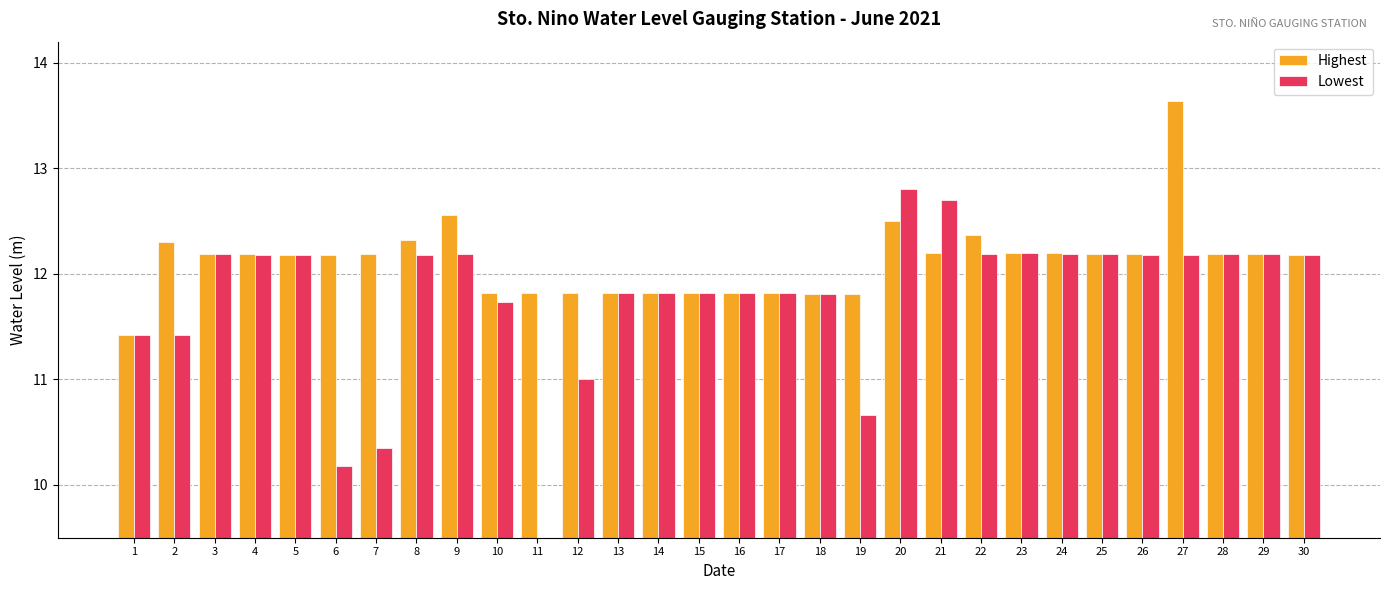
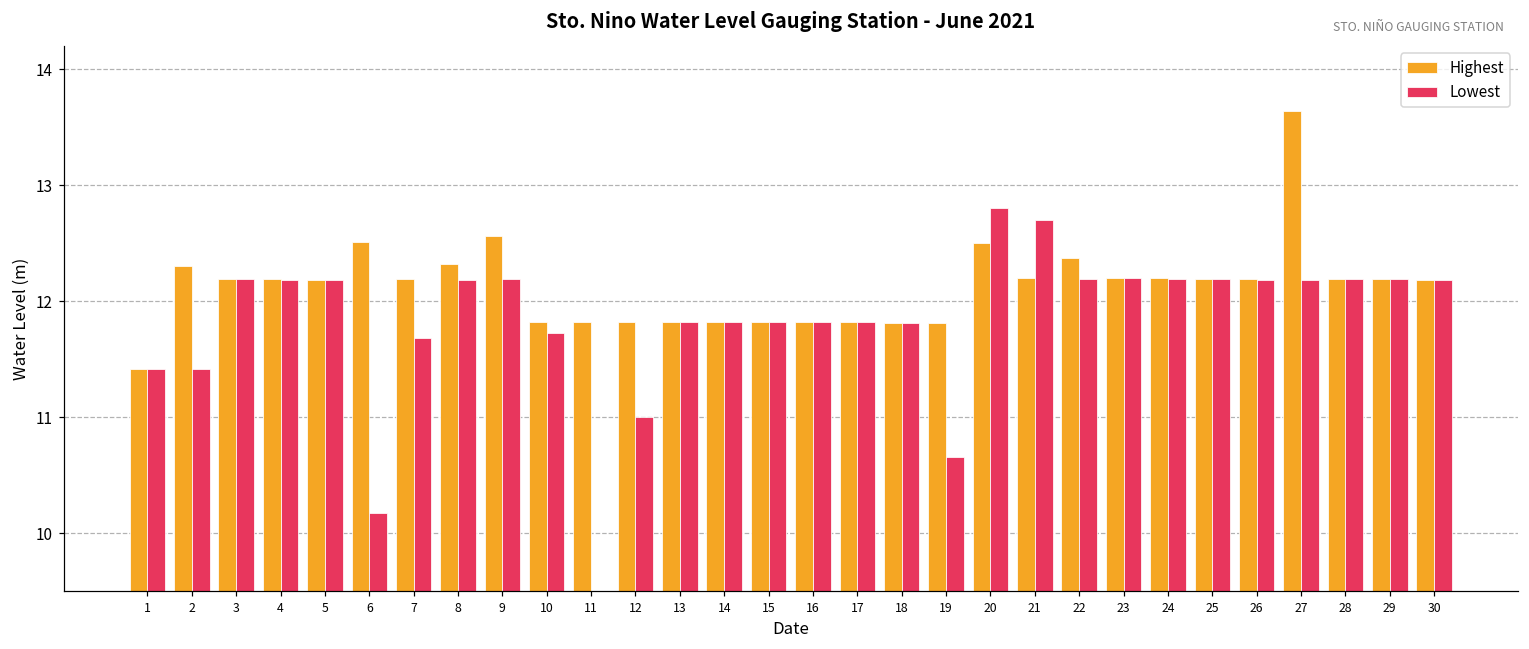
  {
    "Highest": {
      "1": 11.42,
      "2": 12.30,
      "3": 12.19,
      "4": 12.19,
      "5": 12.18,
-     "6": 12.18,
+     "6": 12.51,
      "7": 12.19,
      "8": 12.32,
      "9": 12.56,
      "10": 11.82,
      "11": 11.82,
      "12": 11.82,
      "13": 11.82,
      "14": 11.82,
      "15": 11.82,
      "16": 11.82,
      "17": 11.82,
      "18": 11.81,
      "19": 11.81,
      "20": 12.50,
      "21": 12.20,
      "22": 12.37,
      "23": 12.20,
      "24": 12.20,
      "25": 12.19,
      "26": 12.19,
      "27": 13.64,
      "28": 12.19,
      "29": 12.19,
      "30": 12.18
    },
    "Lowest": {
      "1": 11.42,
      "2": 11.42,
      "3": 12.19,
      "4": 12.18,
      "5": 12.18,
      "6": 10.18,
-     "7": 10.35,
+     "7": 11.68,
      "8": 12.18,
      "9": 12.19,
      "10": 11.73,
      "12": 11.00,
      "13": 11.82,
      "14": 11.82,
      "15": 11.82,
      "16": 11.82,
      "17": 11.82,
      "18": 11.81,
      "19": 10.66,
      "20": 12.80,
      "21": 12.70,
      "22": 12.19,
      "23": 12.20,
      "24": 12.19,
      "25": 12.19,
      "26": 12.18,
      "27": 12.18,
      "28": 12.19,
      "29": 12.19,
      "30": 12.18
    }
  }
